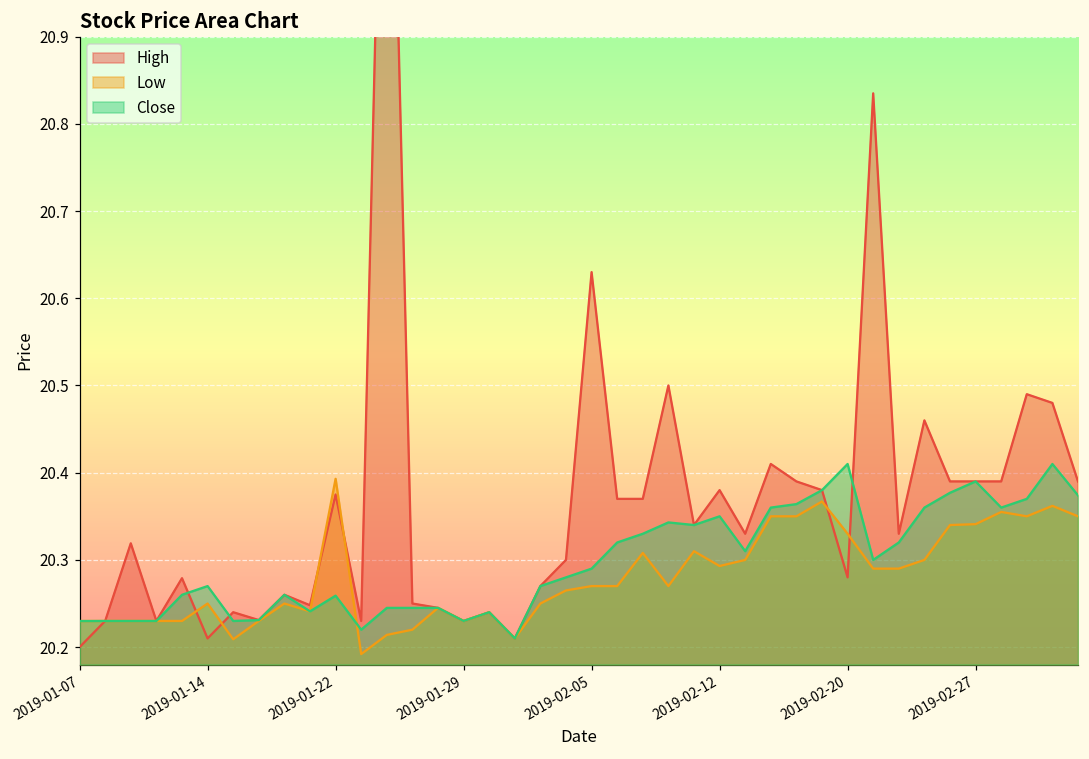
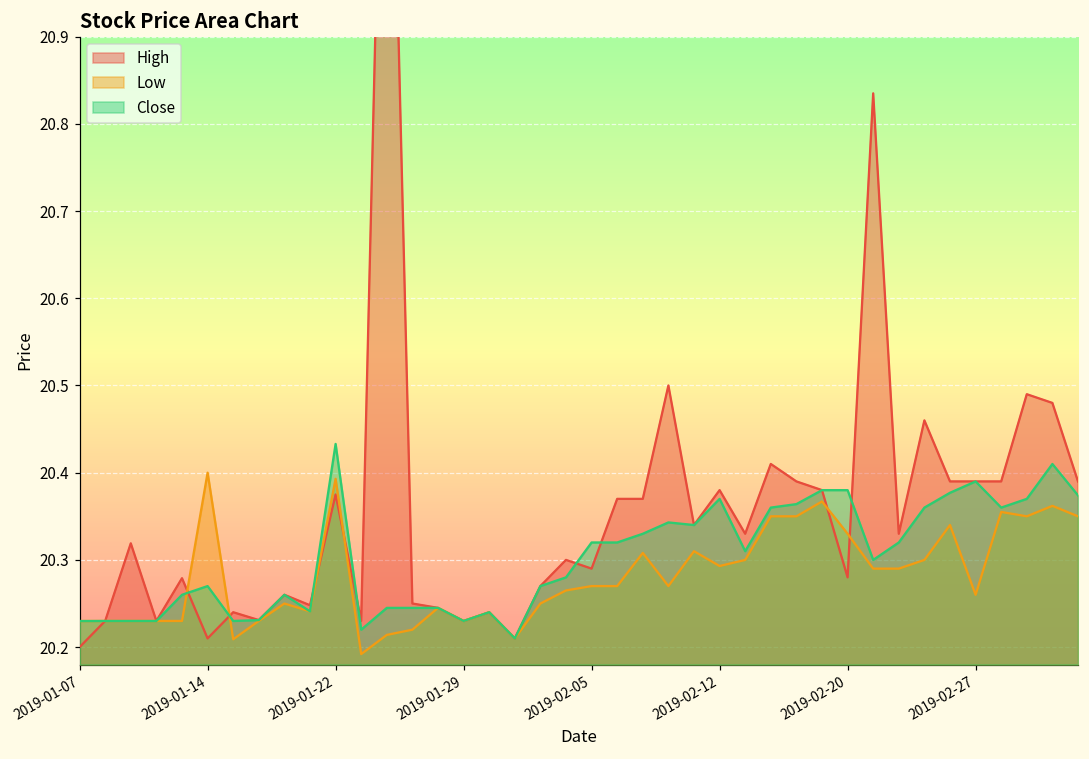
  {
    "High": {
      "2019-01-07": 20.20,
      "2019-01-14": 20.21,
      "2019-01-22": 20.38,
-     "2019-02-05": 20.63,
+     "2019-02-05": 20.29,
      "2019-02-12": 20.38,
      "2019-02-20": 20.28
    },
    "Low": {
-     "2019-01-14": 20.25,
+     "2019-01-14": 20.40,
      "2019-01-22": 20.39,
      "2019-02-05": 20.27,
      "2019-02-12": 20.29,
      "2019-02-20": 20.33,
-     "2019-02-27": 20.34
+     "2019-02-27": 20.26
    },
    "Close": {
      "2019-01-14": 20.27,
-     "2019-01-22": 20.26,
-     "2019-02-05": 20.29,
-     "2019-02-12": 20.35,
-     "2019-02-20": 20.41
+     "2019-01-22": 20.43,
+     "2019-02-05": 20.32,
+     "2019-02-12": 20.37,
+     "2019-02-20": 20.38
    }
  }
